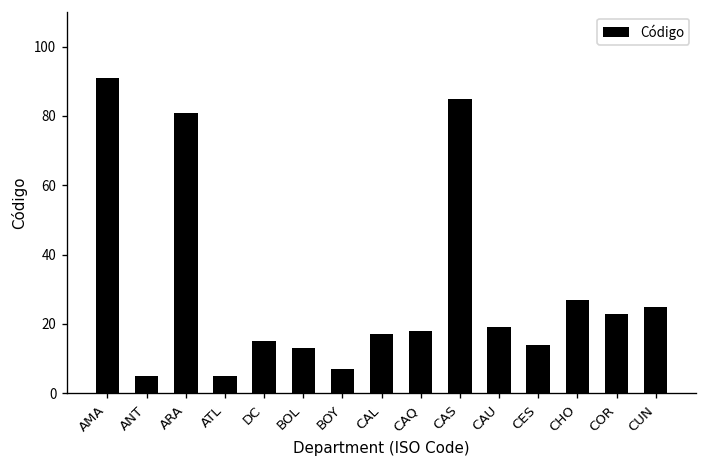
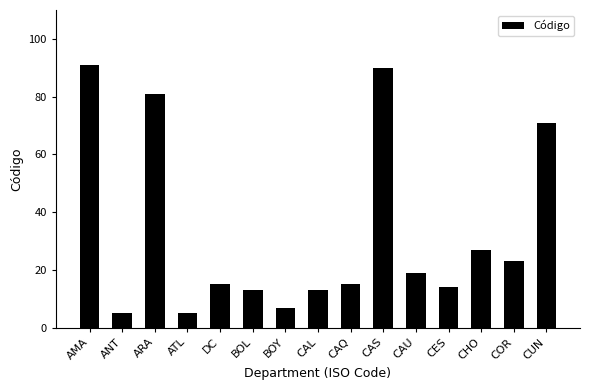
  {
    "AMA": 91,
    "ANT": 5,
    "ARA": 81,
    "ATL": 5,
    "DC": 15,
    "BOL": 13,
    "BOY": 7,
-   "CAL": 17,
-   "CAQ": 18,
-   "CAS": 85,
+   "CAL": 13,
+   "CAQ": 15,
+   "CAS": 90,
    "CAU": 19,
    "CES": 14,
    "CHO": 27,
    "COR": 23,
-   "CUN": 25
+   "CUN": 71
  }
